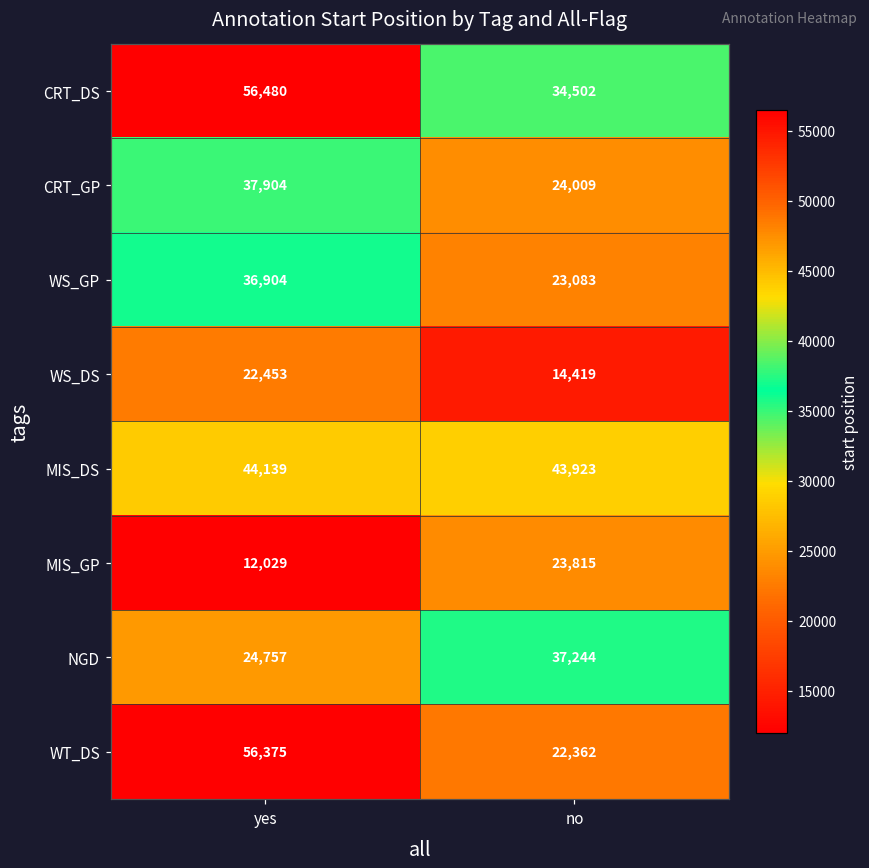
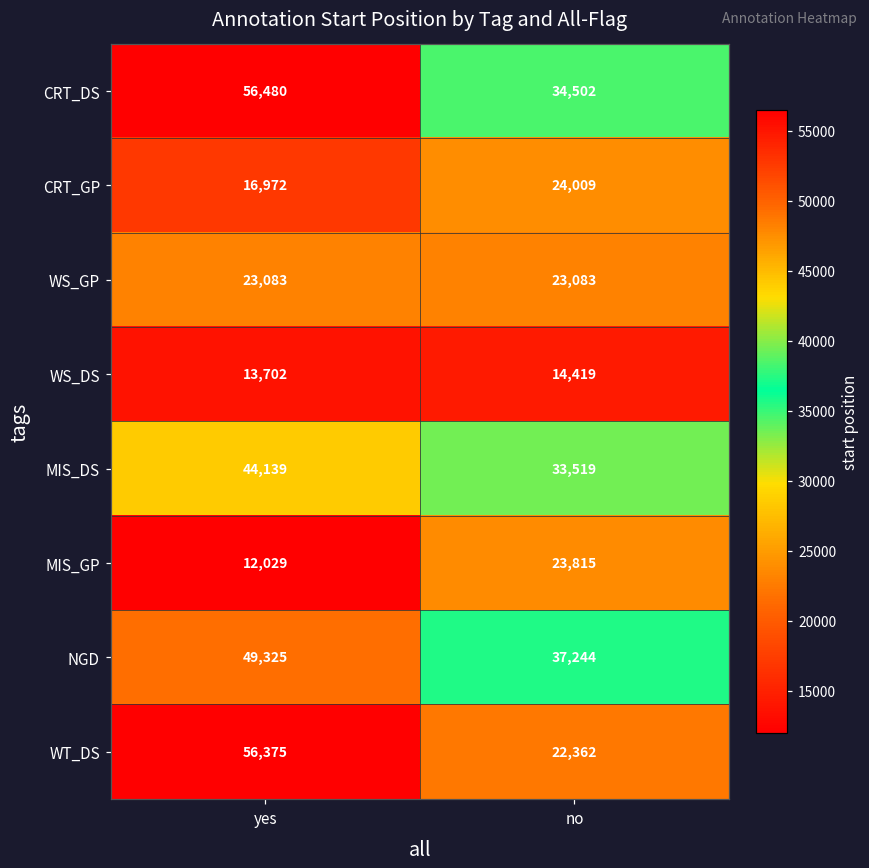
  {
    "CRT_DS": {
      "yes": "56,480",
      "no": "34,502"
    },
    "CRT_GP": {
-     "yes": "37,904",
+     "yes": "16,972",
      "no": "24,009"
    },
    "WS_GP": {
-     "yes": "36,904",
+     "yes": "23,083",
      "no": "23,083"
    },
    "WS_DS": {
-     "yes": "22,453",
+     "yes": "13,702",
      "no": "14,419"
    },
    "MIS_DS": {
      "yes": "44,139",
-     "no": "43,923"
+     "no": "33,519"
    },
    "MIS_GP": {
      "yes": "12,029",
      "no": "23,815"
    },
    "NGD": {
-     "yes": "24,757",
+     "yes": "49,325",
      "no": "37,244"
    },
    "WT_DS": {
      "yes": "56,375",
      "no": "22,362"
    }
  }
